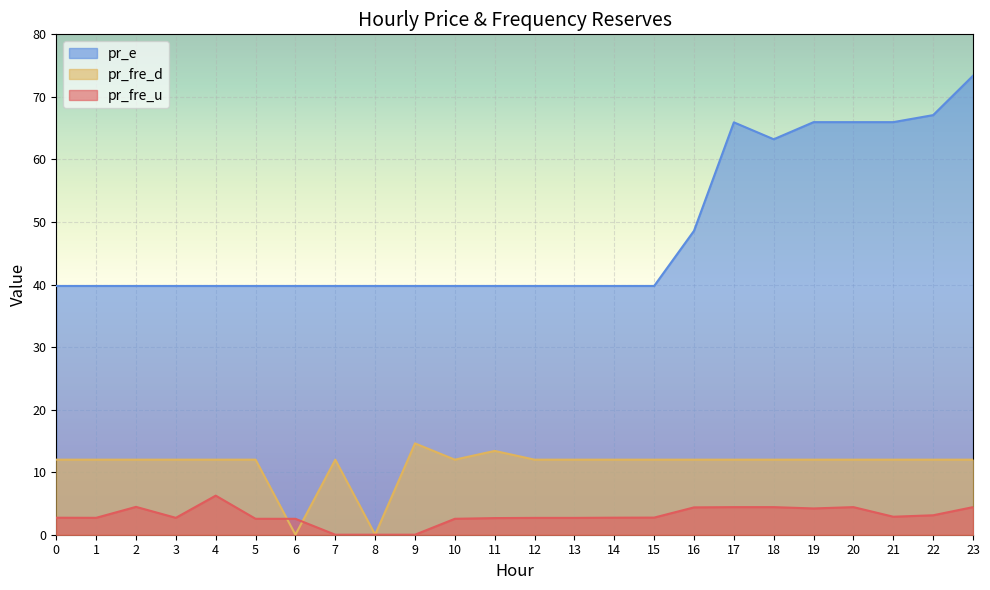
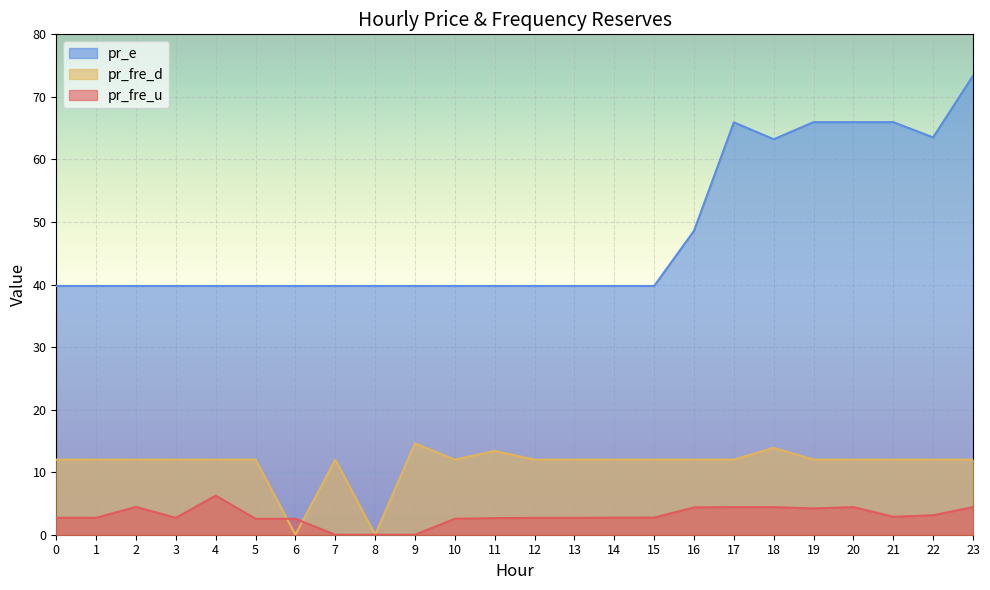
  {
    "pr_e": {
      "0": 40,
      "1": 40,
      "2": 40,
      "3": 40,
      "4": 40,
      "5": 40,
      "6": 40,
      "7": 40,
      "8": 40,
      "9": 40,
      "10": 40,
      "11": 40,
      "12": 40,
      "13": 40,
      "14": 40,
      "15": 40,
      "16": 49,
      "17": 66,
      "18": 63,
      "19": 66,
      "20": 66,
      "21": 66,
-     "22": 67,
+     "22": 64,
      "23": 73
    },
    "pr_fre_d": {
      "0": 12,
      "1": 12,
      "2": 12,
      "3": 12,
      "4": 12,
      "5": 12,
      "6": 0,
      "7": 12,
      "9": 15,
      "10": 12,
      "11": 13,
      "12": 12,
      "13": 12,
      "14": 12,
      "15": 12,
      "16": 12,
      "17": 12,
-     "18": 12,
+     "18": 14,
      "19": 12,
      "20": 12,
      "21": 12,
      "22": 12,
      "23": 12
    },
    "pr_fre_u": {
      "0": 3,
      "1": 3,
      "2": 4,
      "3": 3,
      "4": 6,
      "5": 3,
      "6": 3,
      "7": 0,
      "9": 0,
      "10": 3,
      "11": 3,
      "12": 3,
      "13": 3,
      "14": 3,
      "15": 3,
      "16": 4,
      "17": 4,
      "18": 4,
      "19": 4,
      "20": 4,
      "21": 3,
      "22": 3,
      "23": 4
    }
  }
